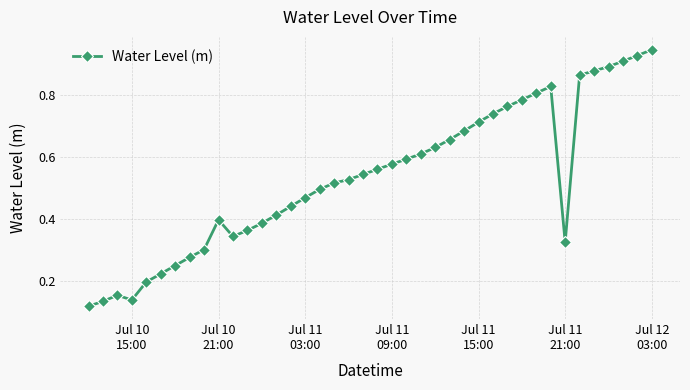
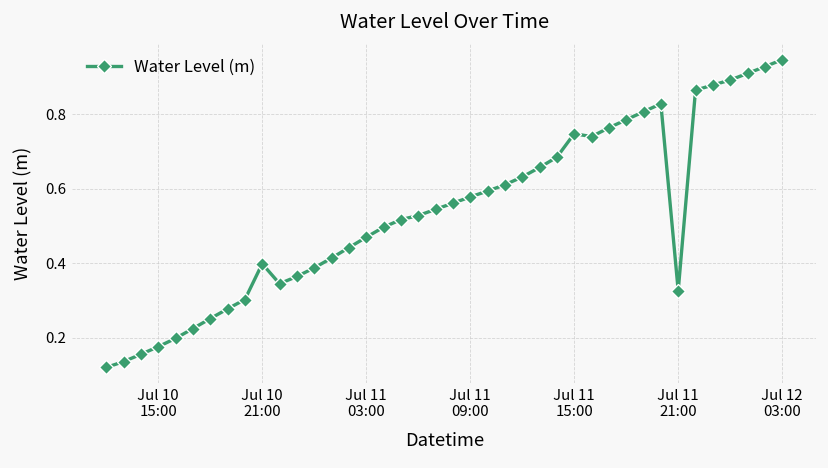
  {
-   "Jul 10 15:00": 0.14,
+   "Jul 10 15:00": 0.18,
    "Jul 10 21:00": 0.40,
    "Jul 11 03:00": 0.47,
    "Jul 11 09:00": 0.58,
-   "Jul 11 15:00": 0.71,
+   "Jul 11 15:00": 0.75,
    "Jul 11 21:00": 0.33,
    "Jul 12 03:00": 0.95
  }
